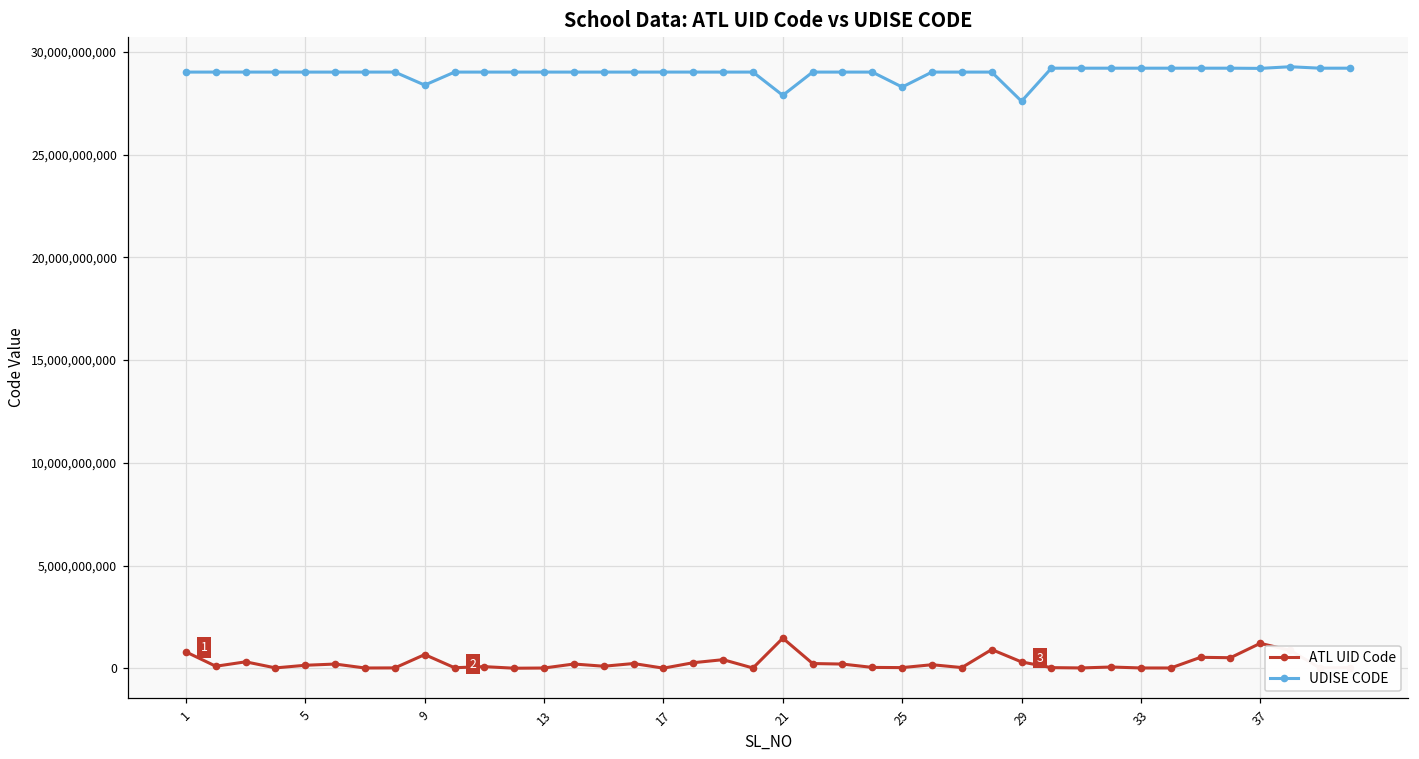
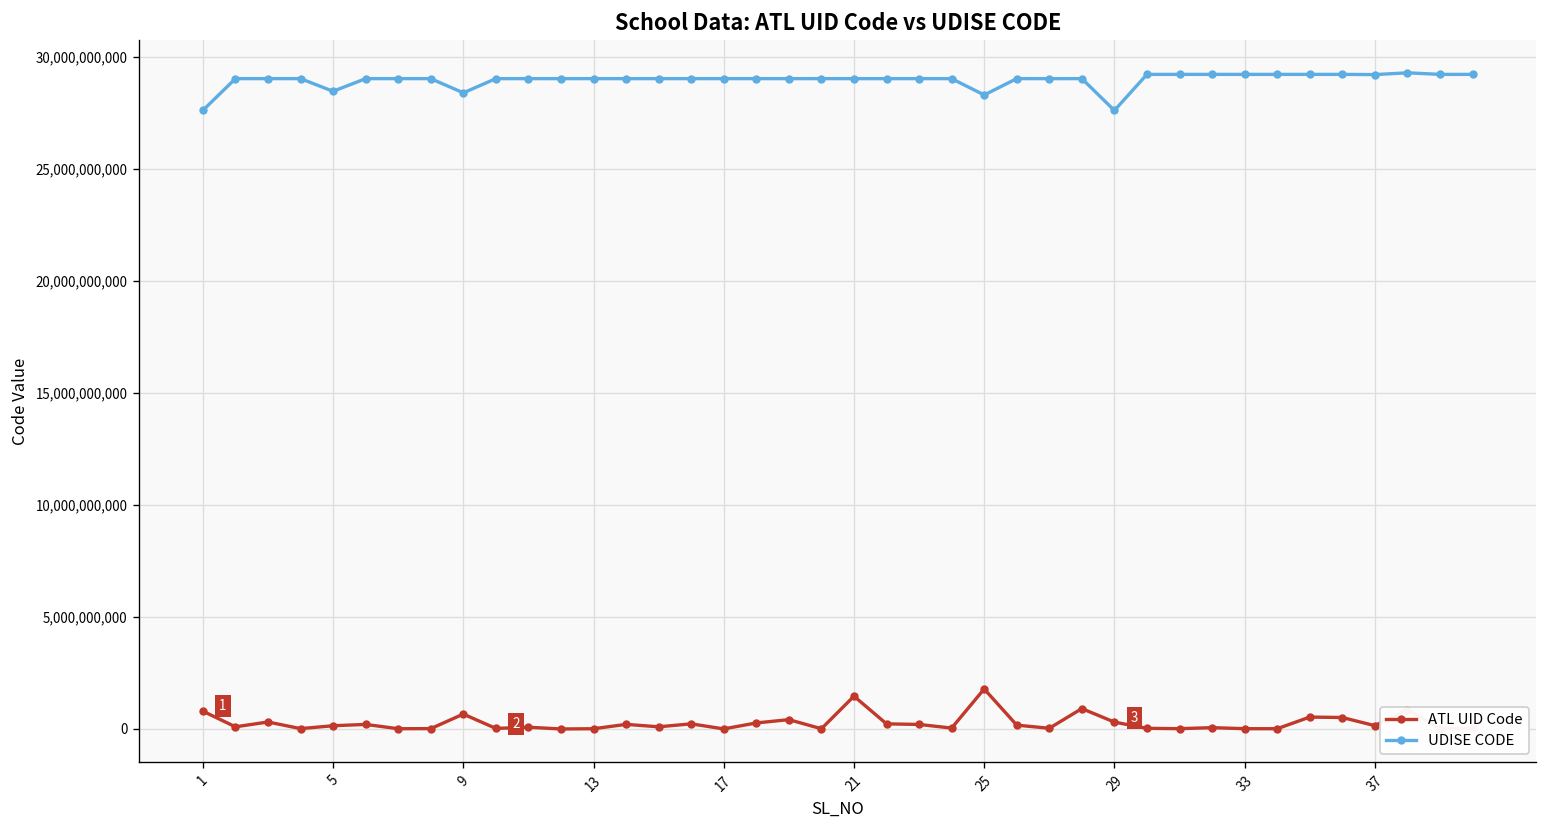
  {
    "ATL UID Code": {
      "5": "100,000,000",
      "9": "700,000,000",
      "13": "0",
      "17": "0",
      "21": "1,500,000,000",
-     "25": "0",
+     "25": "1,800,000,000",
      "29": "300,000,000",
      "33": "0",
-     "37": "1,200,000,000"
+     "37": "100,000,000"
    },
    "UDISE CODE": {
-     "1": "29,000,000,000",
-     "5": "29,000,000,000",
+     "1": "27,600,000,000",
+     "5": "28,500,000,000",
      "9": "28,400,000,000",
      "13": "29,000,000,000",
      "17": "29,000,000,000",
-     "21": "27,900,000,000",
+     "21": "29,000,000,000",
      "25": "28,300,000,000",
      "29": "27,600,000,000",
      "33": "29,200,000,000",
      "37": "29,200,000,000"
    }
  }
